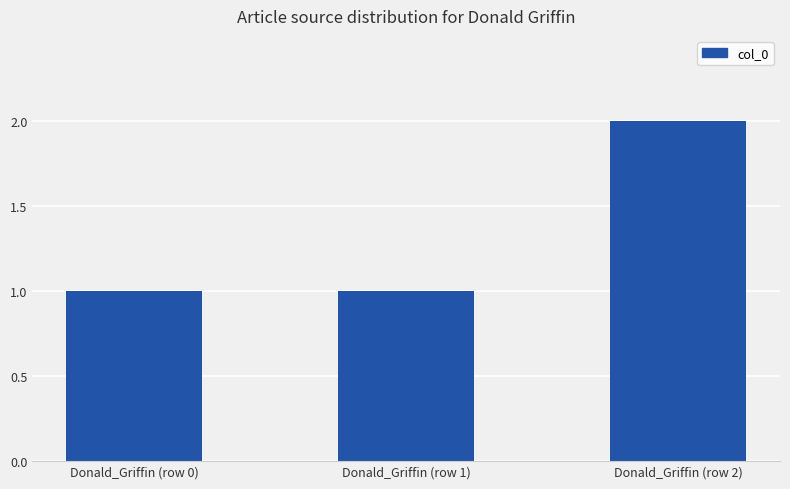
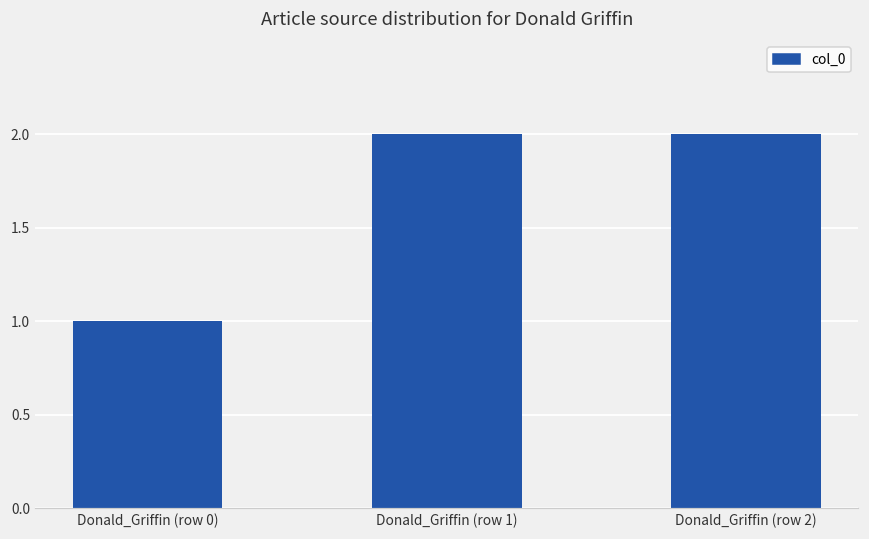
  {
    "Donald_Griffin (row 0)": 1,
-   "Donald_Griffin (row 1)": 1,
+   "Donald_Griffin (row 1)": 2,
    "Donald_Griffin (row 2)": 2
  }
